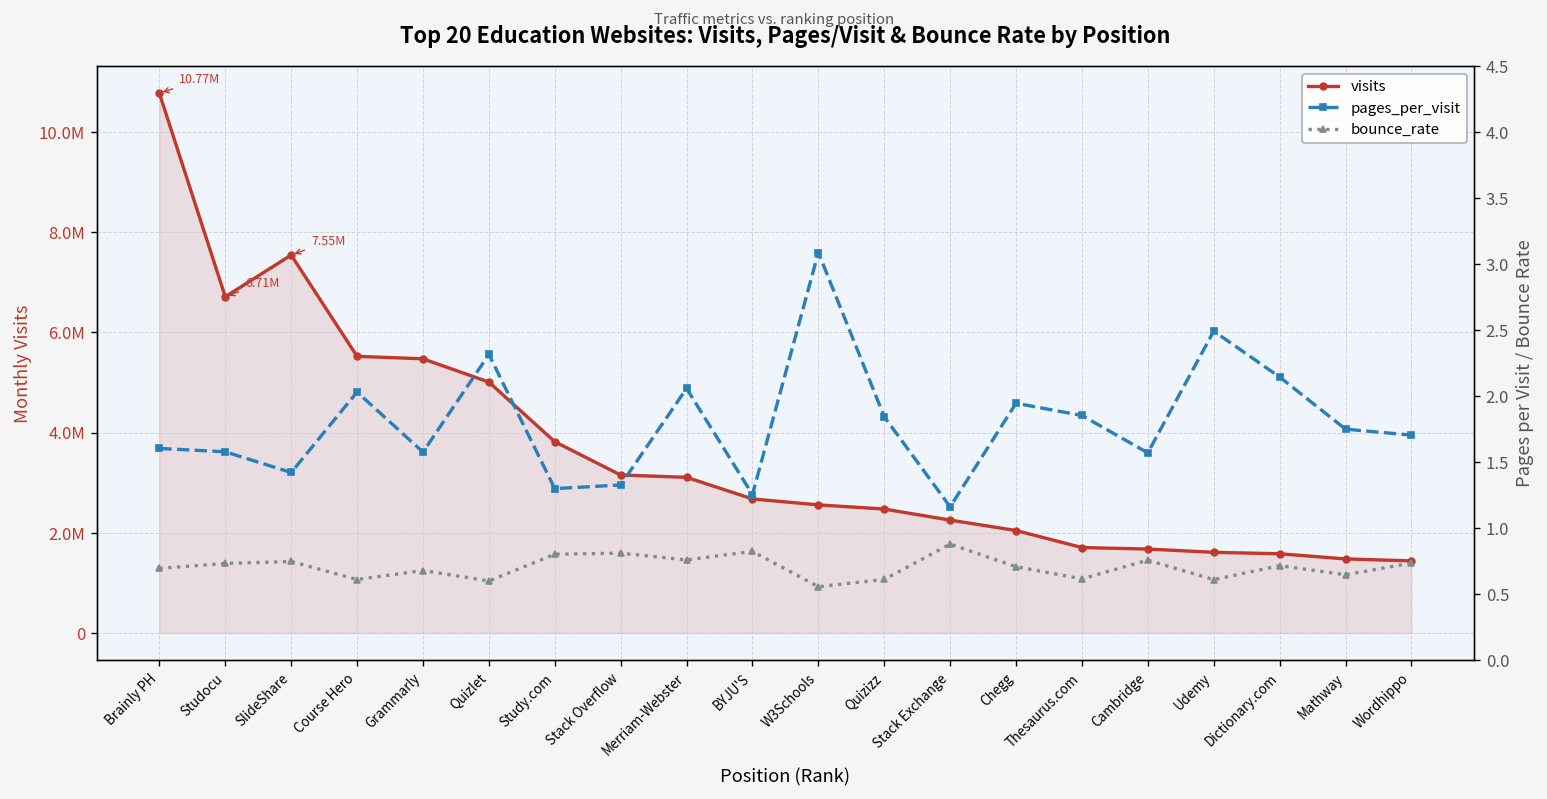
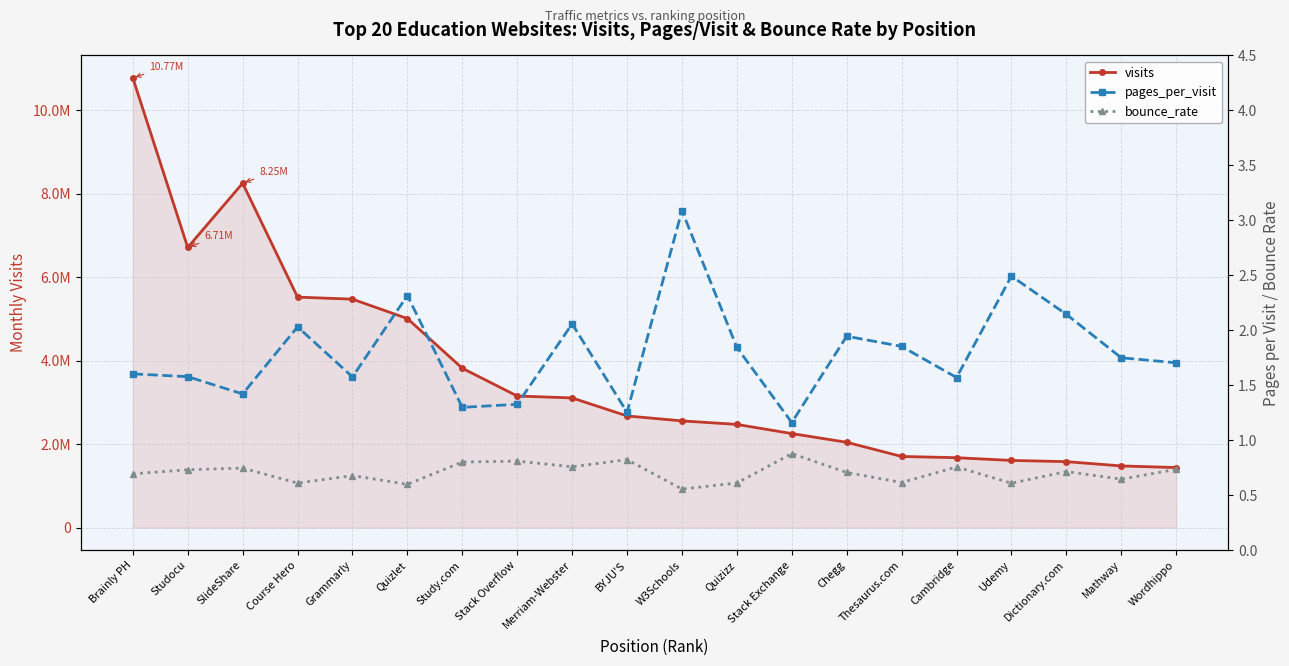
  {
    "visits": {
      "Brainly PH": "10.77M",
      "Studocu": "6.71M",
-     "SlideShare": "7.55M"
+     "SlideShare": "8.25M"
    }
  }
